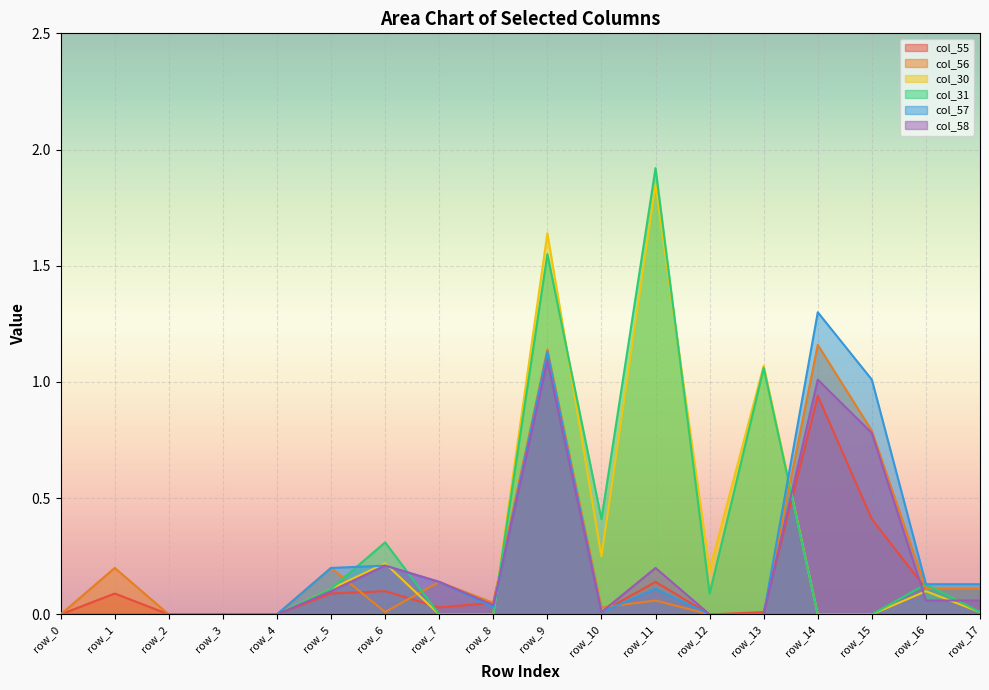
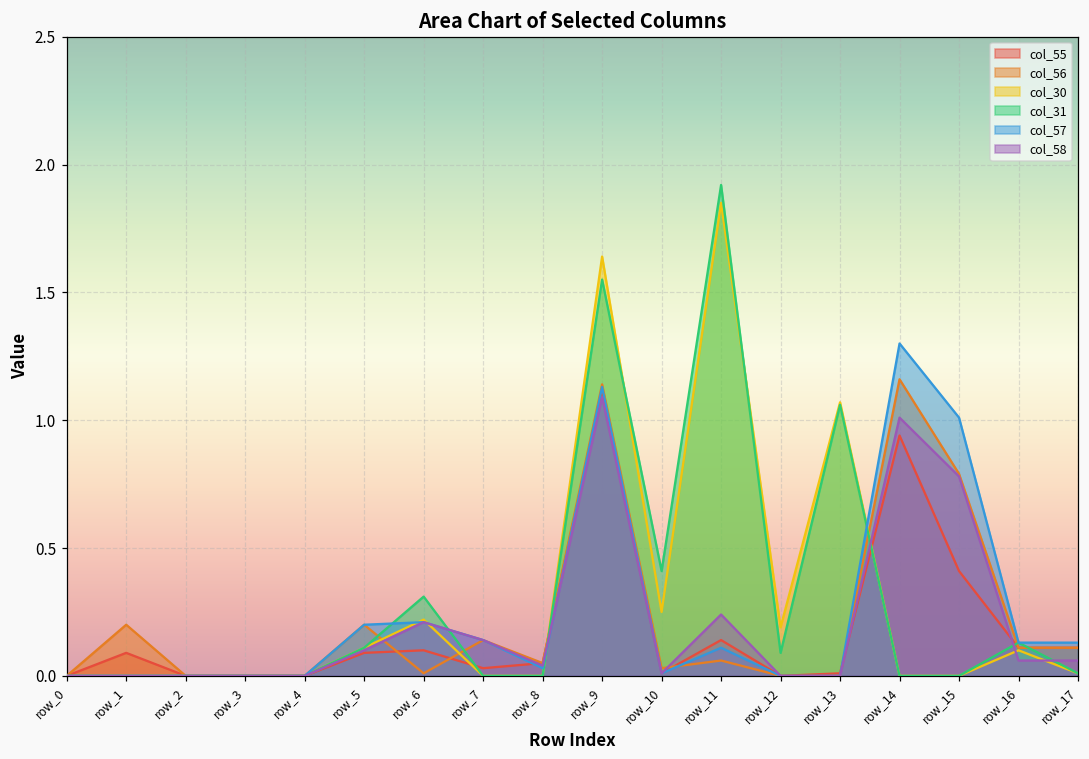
  {
    "col_31": {
      "row_6": 0.31,
      "row_9": 1.55,
      "row_10": 0.41,
      "row_11": 1.92,
      "row_12": 0.09
    },
    "col_57": {
      "row_11": 0.11,
      "row_14": 1.30,
      "row_15": 1.01,
      "row_17": 0.13
    },
    "col_58": {
      "row_9": 1.09,
-     "row_11": 0.20,
+     "row_11": 0.24,
      "row_14": 1.01,
      "row_16": 0.06,
      "row_17": 0.06
    }
  }
